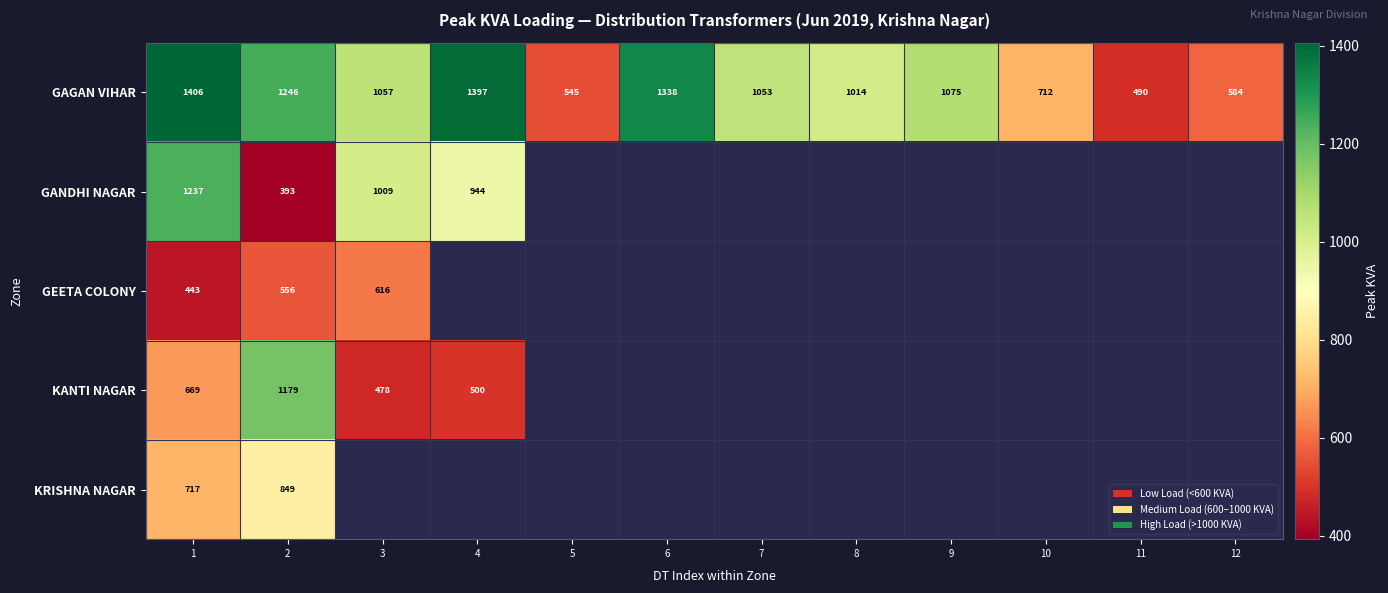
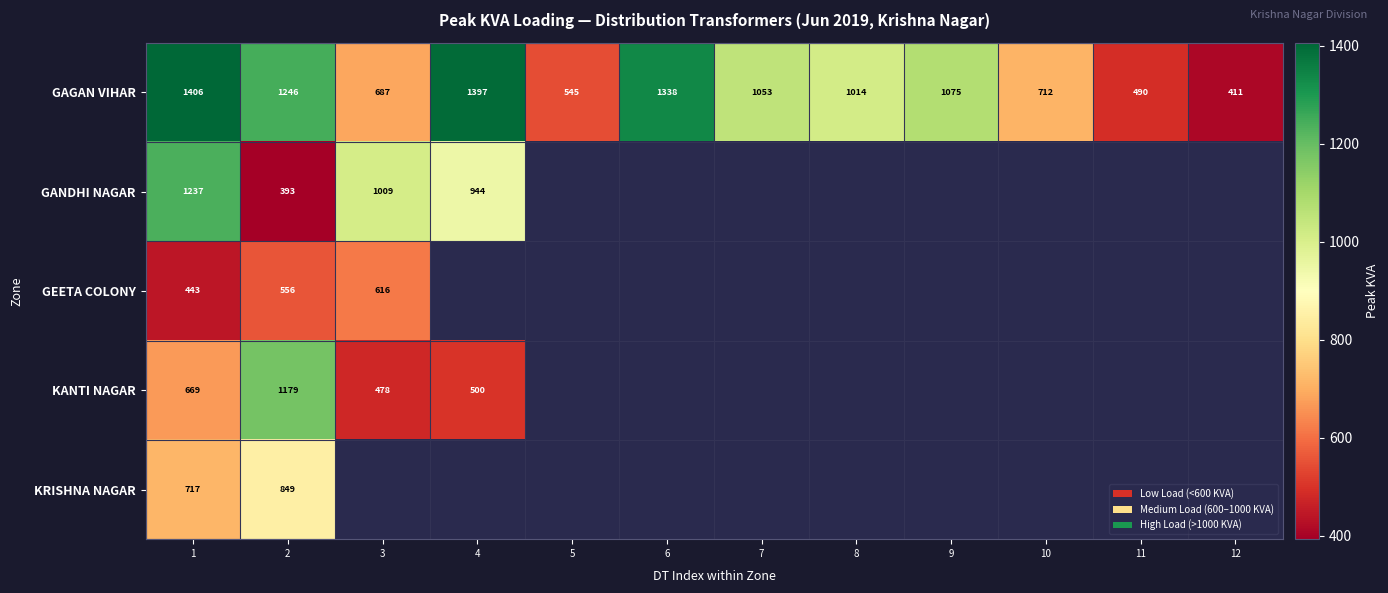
  {
    "GAGAN VIHAR": {
      "1": 1406,
      "2": 1246,
-     "3": 1057,
+     "3": 687,
      "4": 1397,
      "5": 545,
      "6": 1338,
      "7": 1053,
      "8": 1014,
      "9": 1075,
      "10": 712,
      "11": 490,
-     "12": 584
+     "12": 411
    },
    "GANDHI NAGAR": {
      "1": 1237,
      "2": 393,
      "3": 1009,
      "4": 944
    },
    "GEETA COLONY": {
      "1": 443,
      "2": 556,
      "3": 616
    },
    "KANTI NAGAR": {
      "1": 669,
      "2": 1179,
      "3": 478,
      "4": 500
    },
    "KRISHNA NAGAR": {
      "1": 717,
      "2": 849
    }
  }
